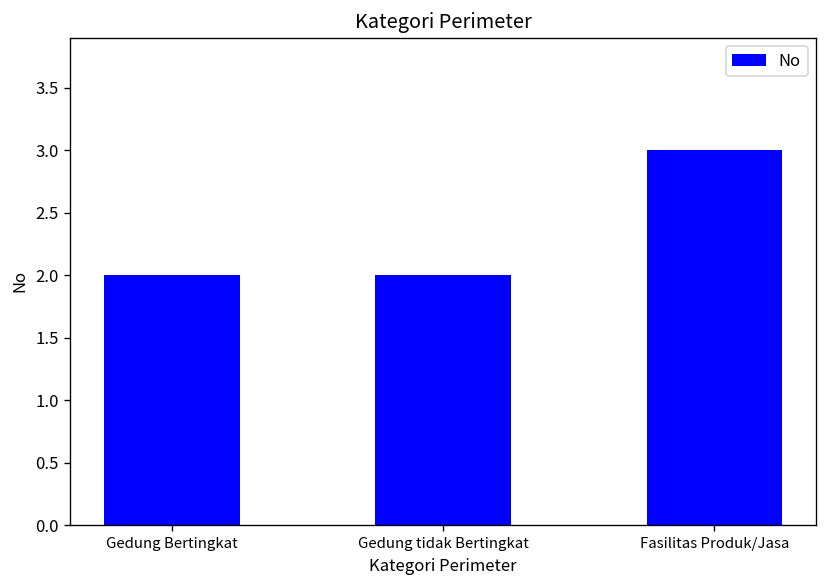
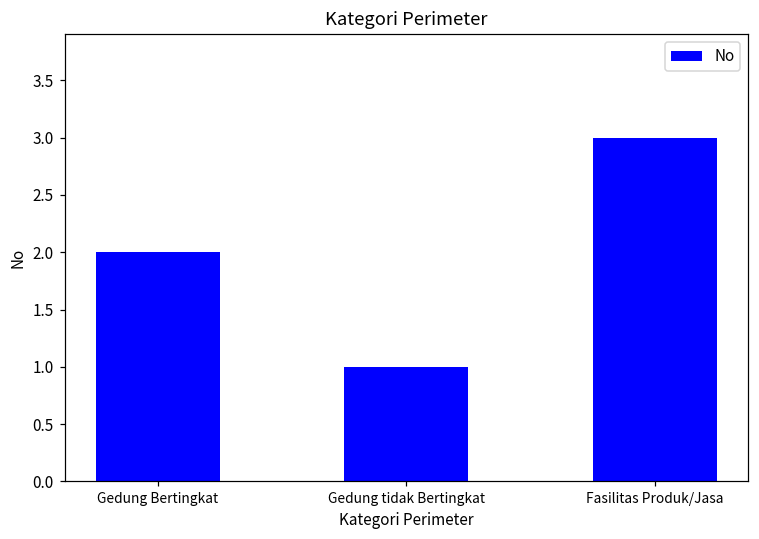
  {
    "Gedung Bertingkat": 2,
-   "Gedung tidak Bertingkat": 2,
+   "Gedung tidak Bertingkat": 1,
    "Fasilitas Produk/Jasa": 3
  }
